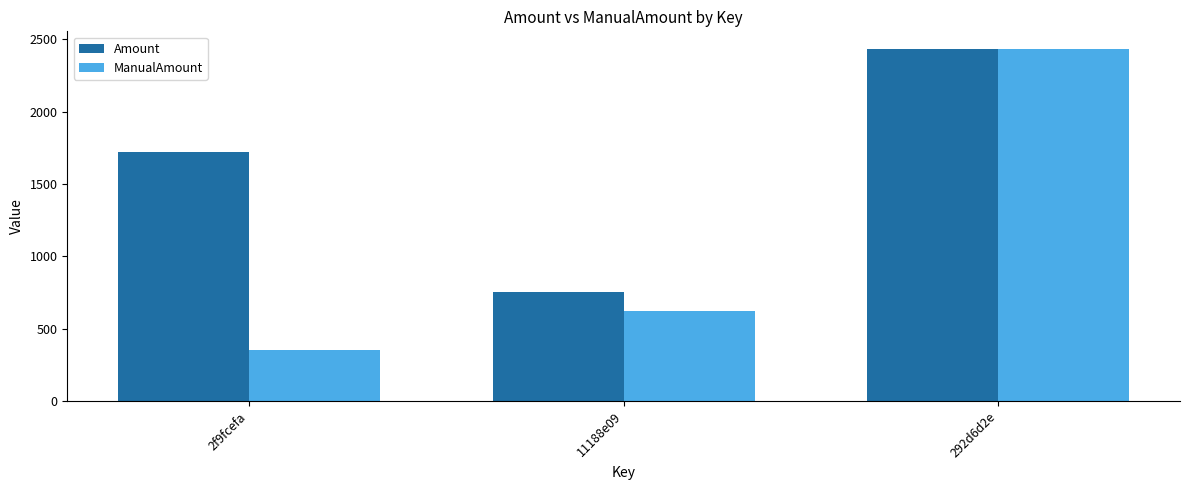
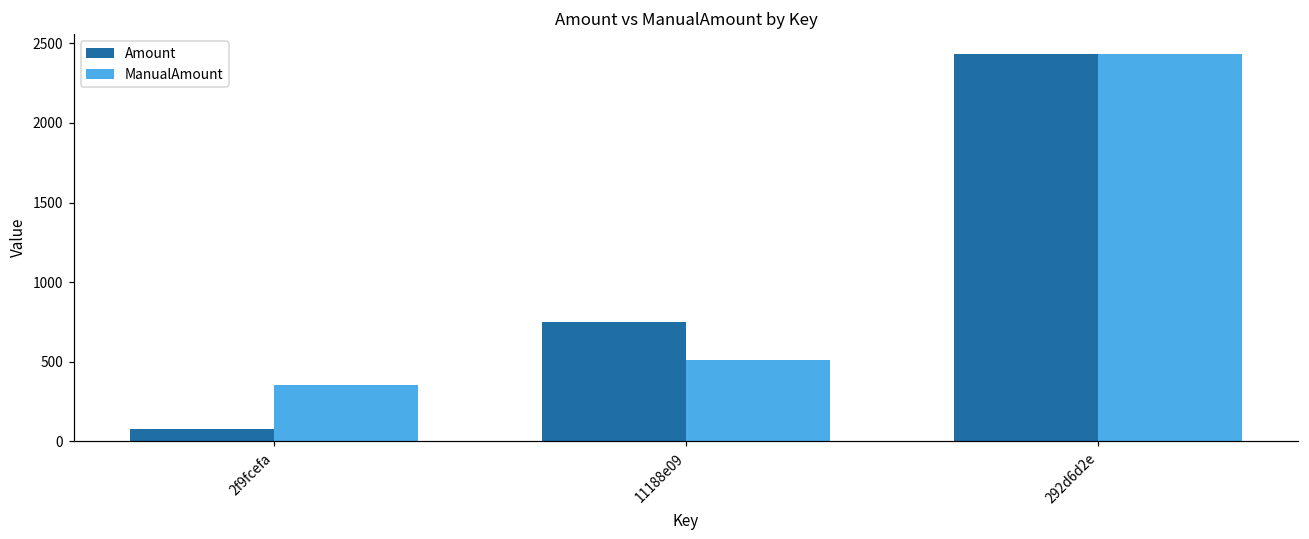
  {
    "Amount": {
-     "2f9fcefa": 1720,
+     "2f9fcefa": 80,
      "11188e09": 750,
      "292d6d2e": 2430
    },
    "ManualAmount": {
      "2f9fcefa": 350,
-     "11188e09": 630,
+     "11188e09": 510,
      "292d6d2e": 2430
    }
  }
